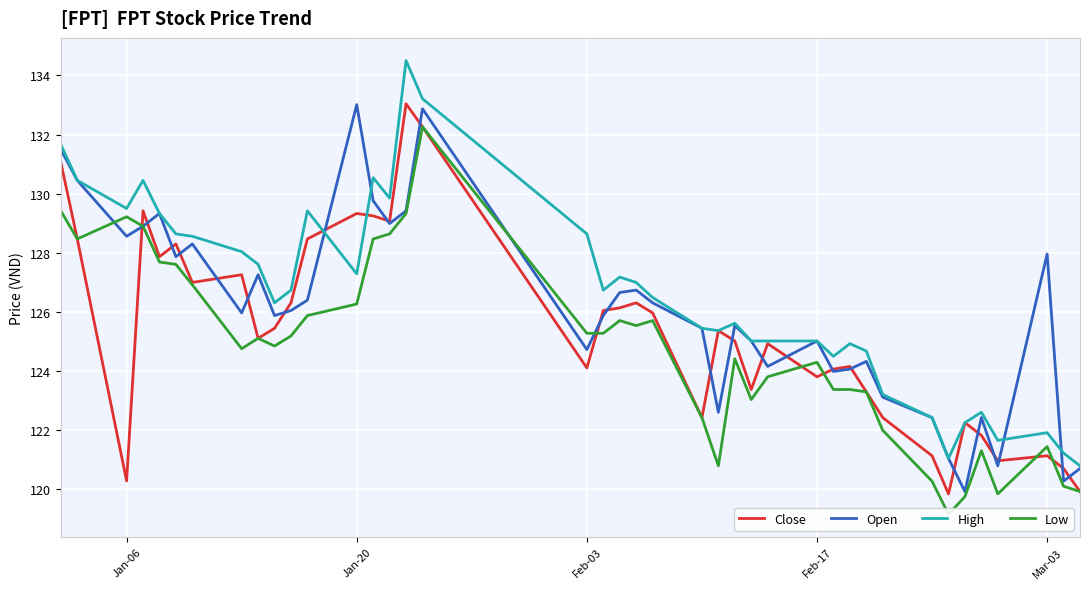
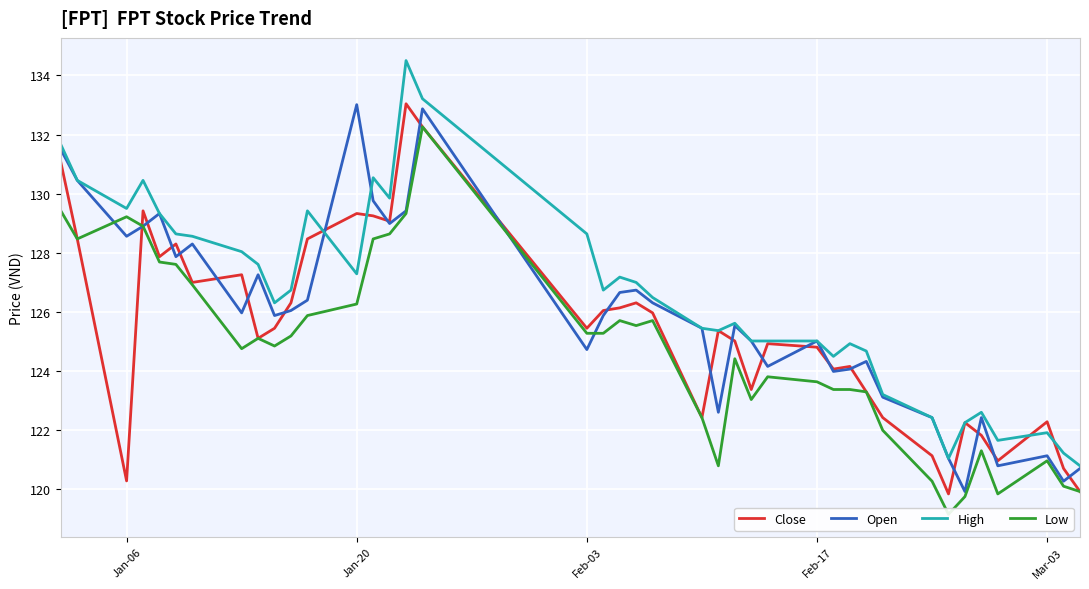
  {
    "Close": {
      "Jan-06": 120.3,
      "Jan-20": 129.3,
-     "Feb-03": 124.1,
-     "Feb-17": 123.8,
-     "Mar-03": 121.1
+     "Feb-03": 125.5,
+     "Feb-17": 124.8,
+     "Mar-03": 122.3
    },
    "Open": {
      "Jan-06": 128.6,
      "Jan-20": 133.0,
      "Feb-03": 124.7,
-     "Mar-03": 128.0
+     "Mar-03": 121.1
    },
    "High": {
      "Jan-06": 129.5,
      "Jan-20": 127.3,
      "Feb-03": 128.6,
      "Mar-03": 121.9
    },
    "Low": {
      "Jan-06": 129.2,
      "Jan-20": 126.3,
      "Feb-03": 125.3,
-     "Feb-17": 124.3,
-     "Mar-03": 121.5
+     "Feb-17": 123.6,
+     "Mar-03": 121.0
    }
  }
